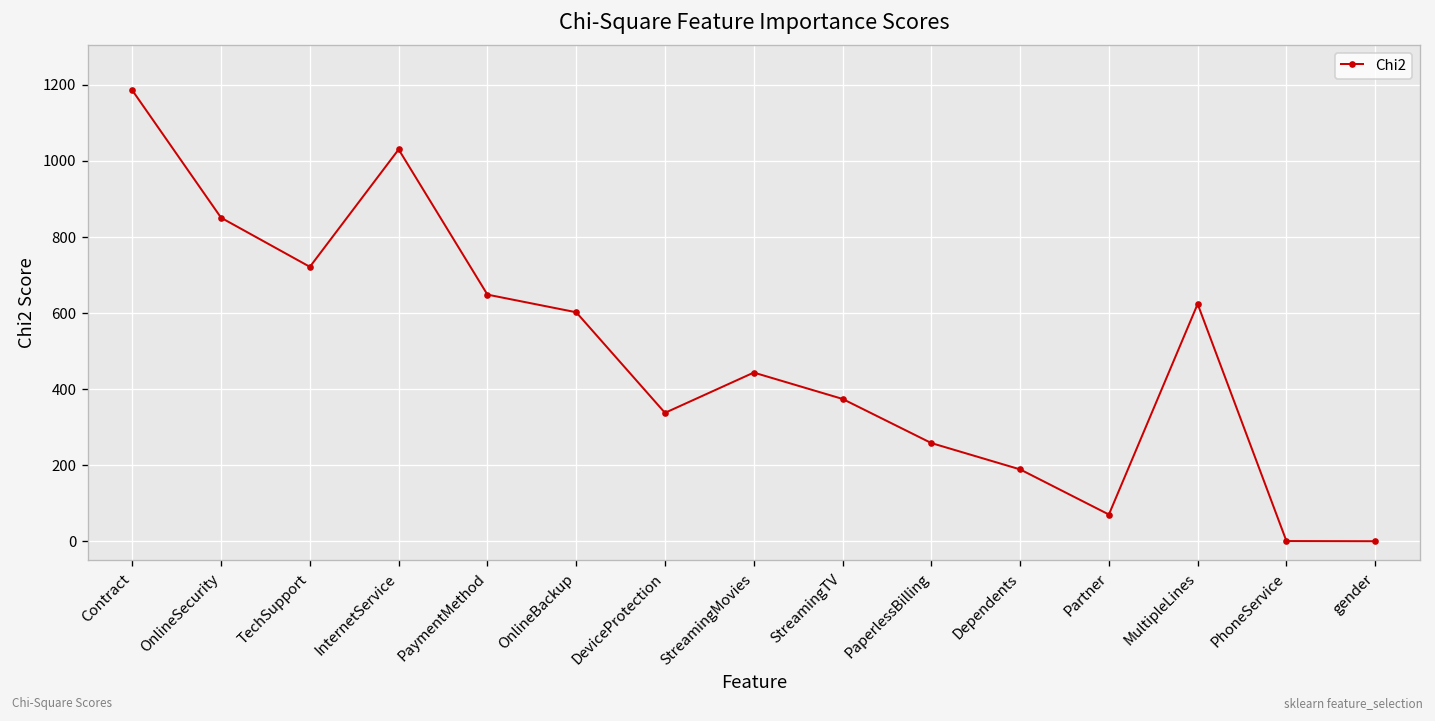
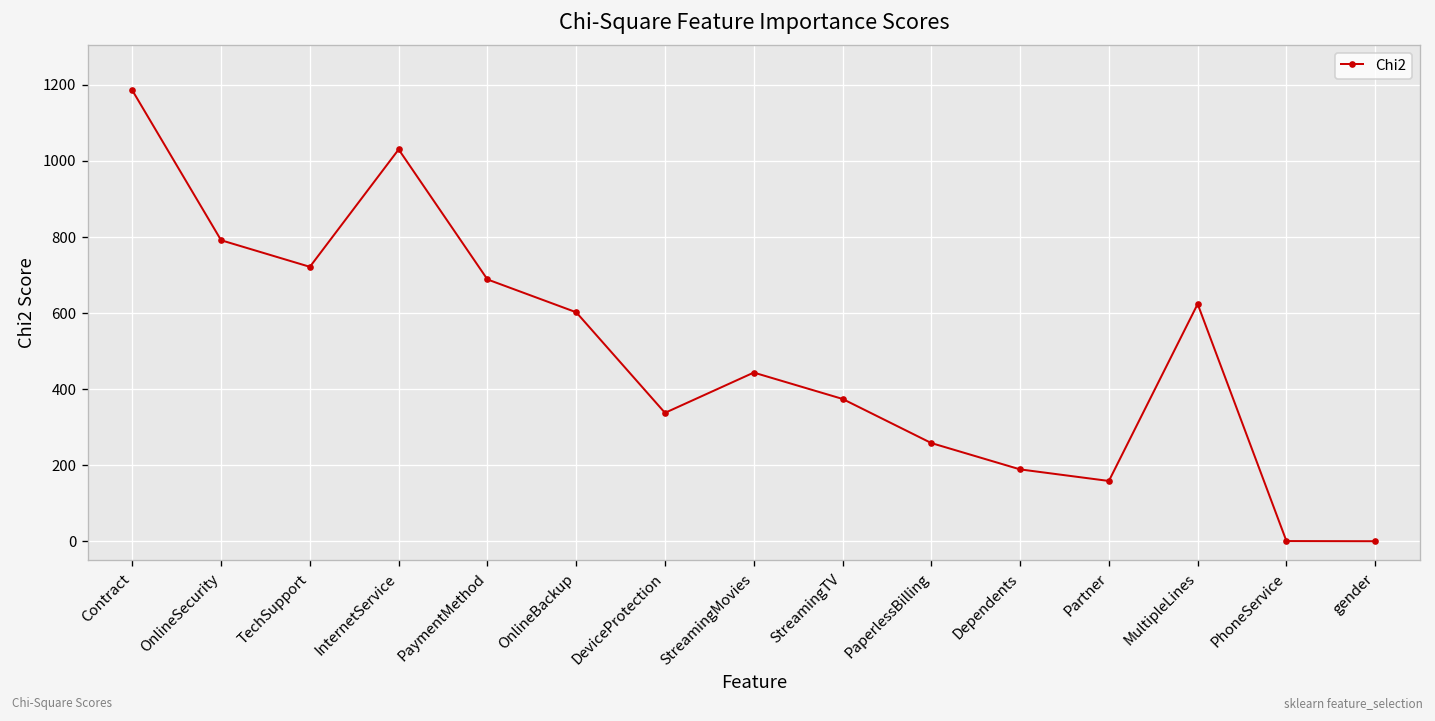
  {
    "Contract": 1180,
-   "OnlineSecurity": 850,
+   "OnlineSecurity": 790,
    "TechSupport": 720,
    "InternetService": 1030,
-   "PaymentMethod": 650,
+   "PaymentMethod": 690,
    "OnlineBackup": 600,
    "DeviceProtection": 340,
    "StreamingMovies": 440,
    "StreamingTV": 370,
    "PaperlessBilling": 260,
    "Dependents": 190,
-   "Partner": 70,
+   "Partner": 160,
    "MultipleLines": 620,
    "PhoneService": 0,
    "gender": 0
  }
